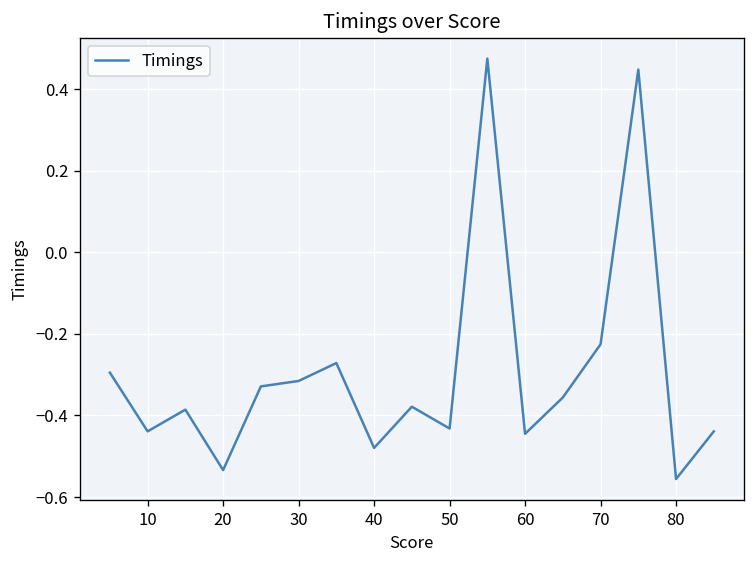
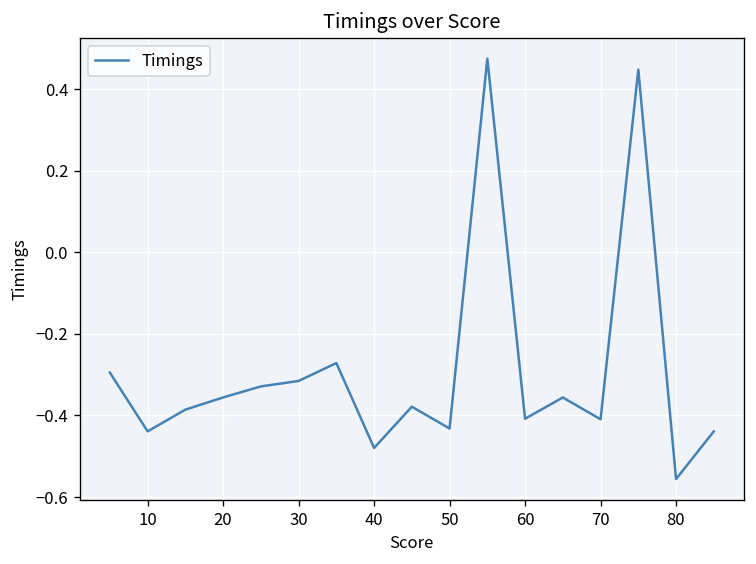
  {
    "10": -0.44,
-   "20": -0.53,
+   "20": -0.36,
    "30": -0.32,
    "40": -0.48,
    "50": -0.43,
-   "60": -0.45,
-   "70": -0.23,
+   "60": -0.41,
+   "70": -0.41,
    "80": -0.56
  }
